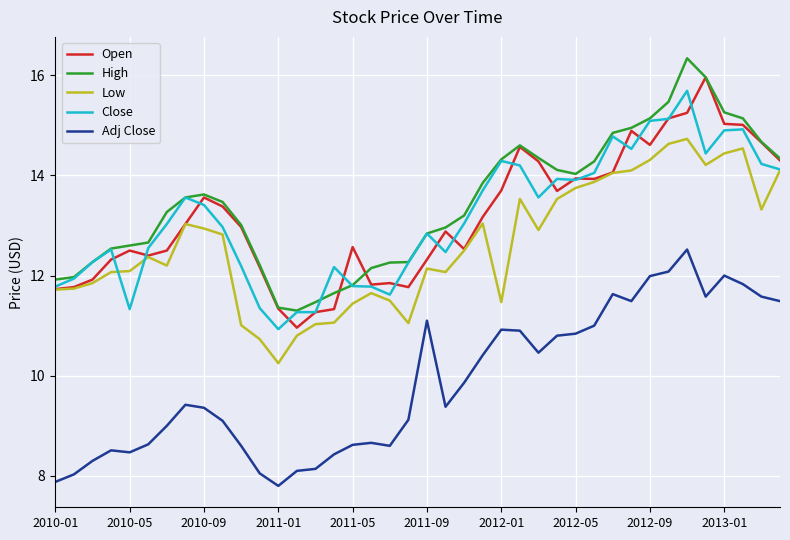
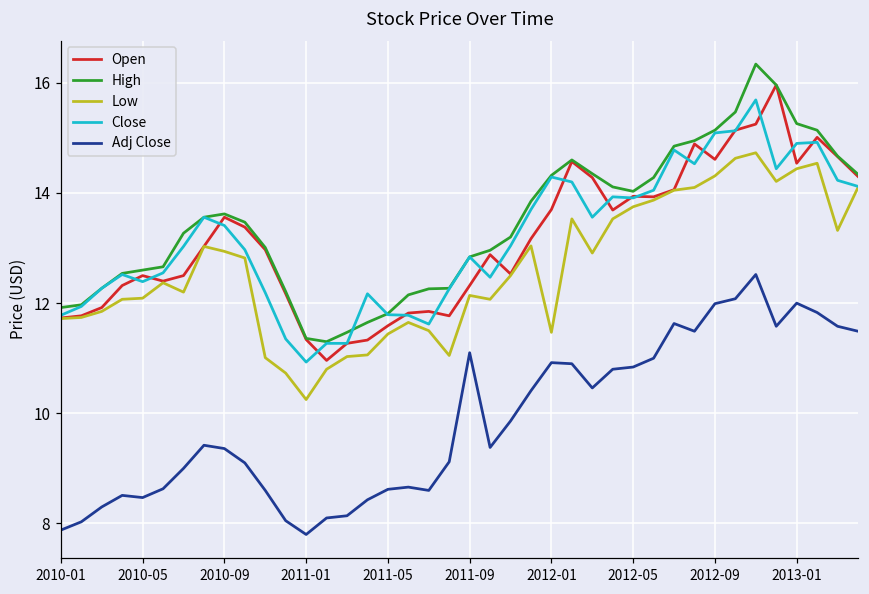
  {
    "Open": {
      "2010-05": 12.5,
      "2010-09": 13.6,
-     "2011-05": 12.6,
+     "2011-05": 11.6,
      "2011-09": 12.3,
      "2012-01": 13.7,
      "2012-09": 14.6,
-     "2013-01": 15.0
+     "2013-01": 14.5
    },
    "High": {
      "2010-01": 11.9,
      "2010-05": 12.6,
      "2010-09": 13.6,
      "2012-05": 14.0,
      "2013-01": 15.3
    },
    "Low": {
      "2010-05": 12.1,
      "2010-09": 12.9,
      "2011-01": 10.3,
      "2011-05": 11.4,
      "2011-09": 12.1,
      "2012-01": 11.5,
      "2012-05": 13.8,
      "2012-09": 14.3,
      "2013-01": 14.4
    },
    "Close": {
-     "2010-05": 11.3,
+     "2010-05": 12.4,
      "2010-09": 13.4,
      "2011-01": 10.9,
      "2013-01": 14.9
    },
    "Adj Close": {
      "2010-01": 7.9,
      "2010-05": 8.5,
      "2010-09": 9.4,
      "2011-01": 7.8,
      "2011-05": 8.6,
      "2011-09": 11.1,
      "2012-01": 10.9,
      "2012-05": 10.8,
      "2012-09": 12.0,
      "2013-01": 12.0
    }
  }
